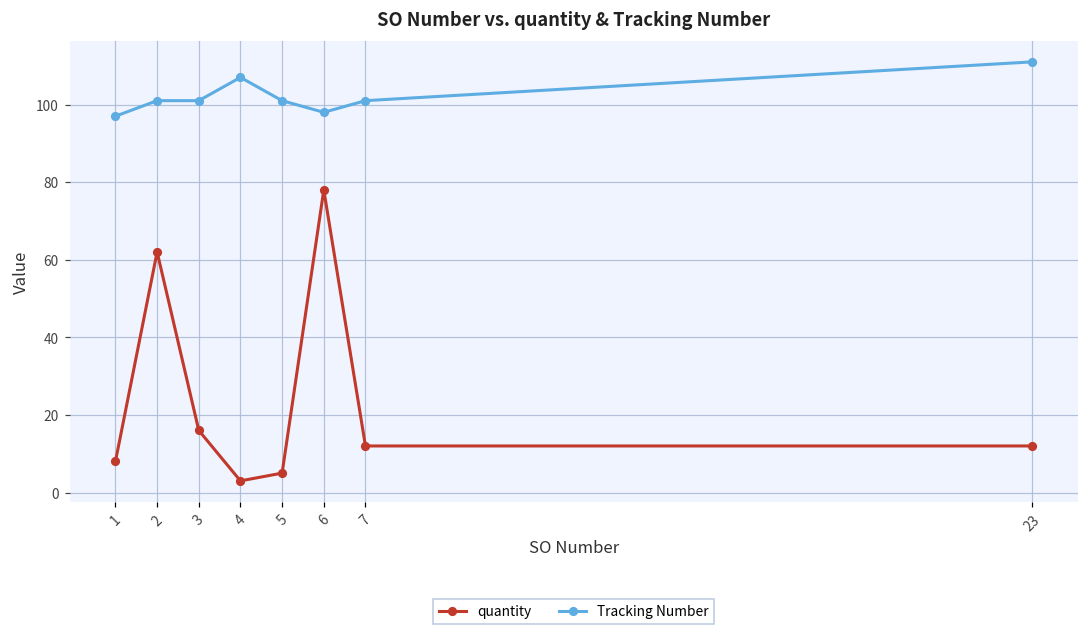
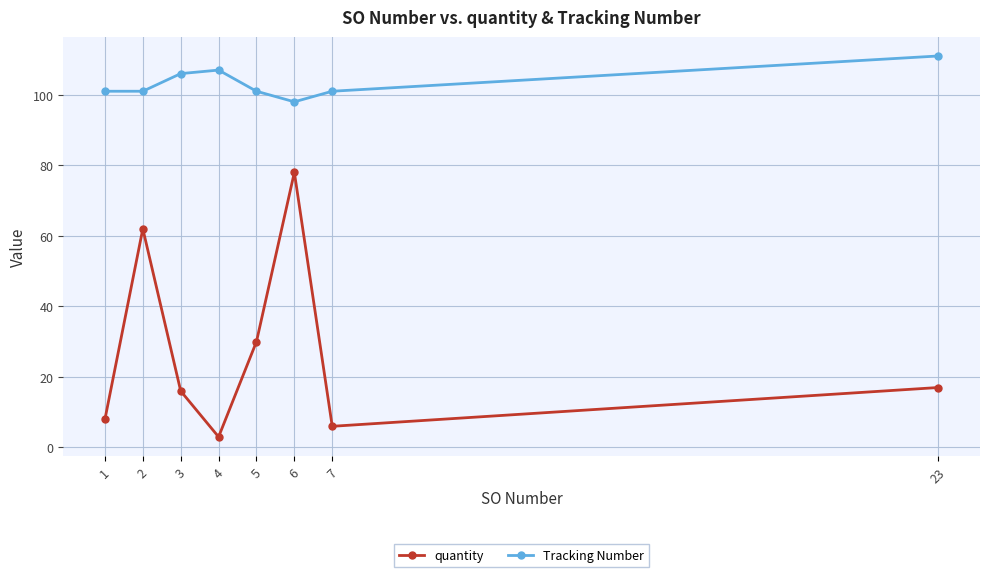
  {
    "quantity": {
      "1": 8,
      "2": 62,
      "3": 16,
      "4": 3,
-     "5": 5,
+     "5": 30,
      "6": 78,
-     "7": 12,
-     "23": 12
+     "7": 6,
+     "23": 17
    },
    "Tracking Number": {
-     "1": 97,
+     "1": 101,
      "2": 101,
-     "3": 101,
+     "3": 106,
      "4": 107,
      "5": 101,
      "6": 98,
      "7": 101,
      "23": 111
    }
  }
